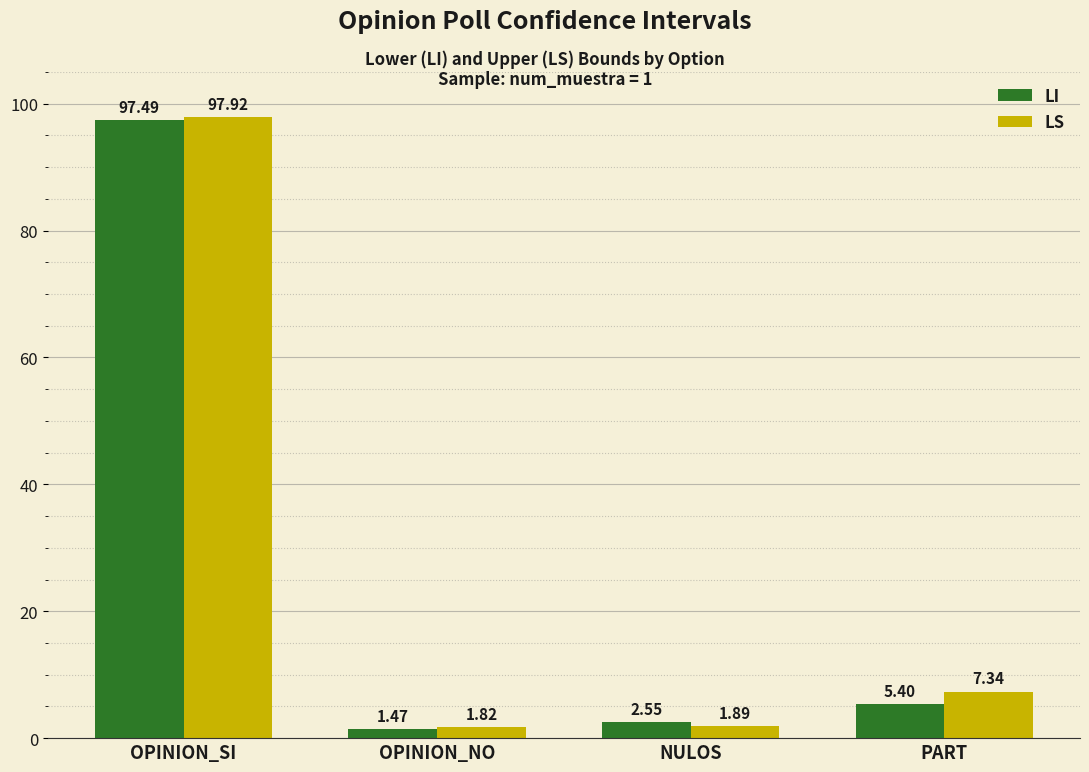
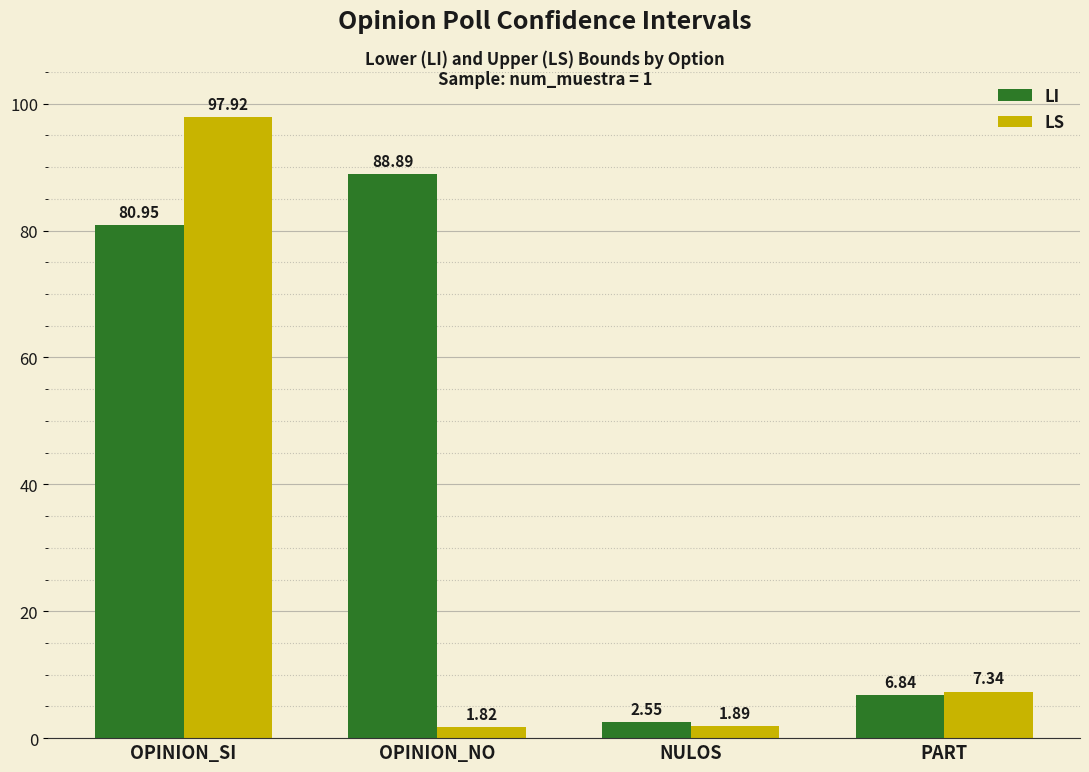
  {
    "LI": {
-     "OPINION_SI": 97.49,
-     "OPINION_NO": 1.47,
+     "OPINION_SI": 80.95,
+     "OPINION_NO": 88.89,
      "NULOS": 2.55,
-     "PART": 5.40
+     "PART": 6.84
    },
    "LS": {
      "OPINION_SI": 97.92,
      "OPINION_NO": 1.82,
      "NULOS": 1.89,
      "PART": 7.34
    }
  }
